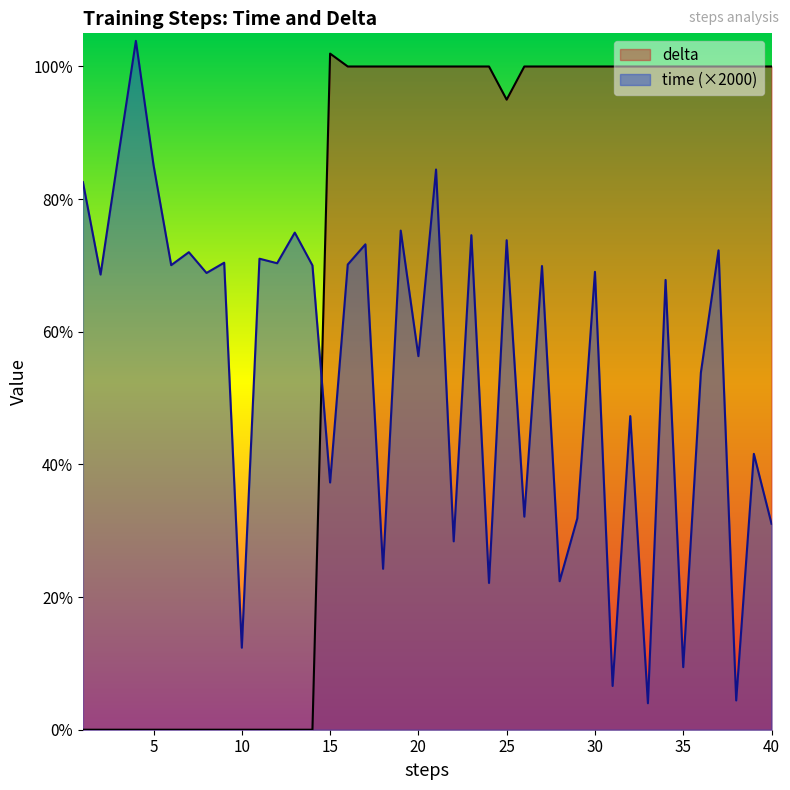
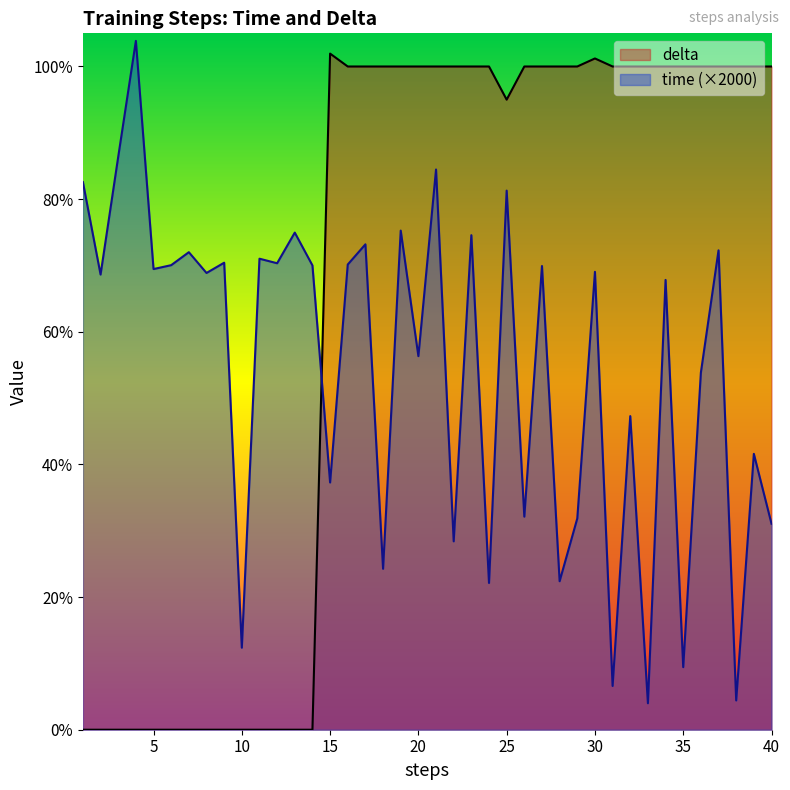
  {
    "delta": {
      "5": "0%",
      "10": "0%",
      "15": "102%",
      "20": "100%",
      "25": "95%",
-     "30": "100%",
+     "30": "101%",
      "40": "100%"
    },
    "time (×2000)": {
-     "5": "85%",
+     "5": "69%",
      "10": "12%",
      "15": "37%",
      "20": "56%",
-     "25": "74%",
+     "25": "81%",
      "30": "69%",
      "35": "9%",
      "40": "31%"
    }
  }
